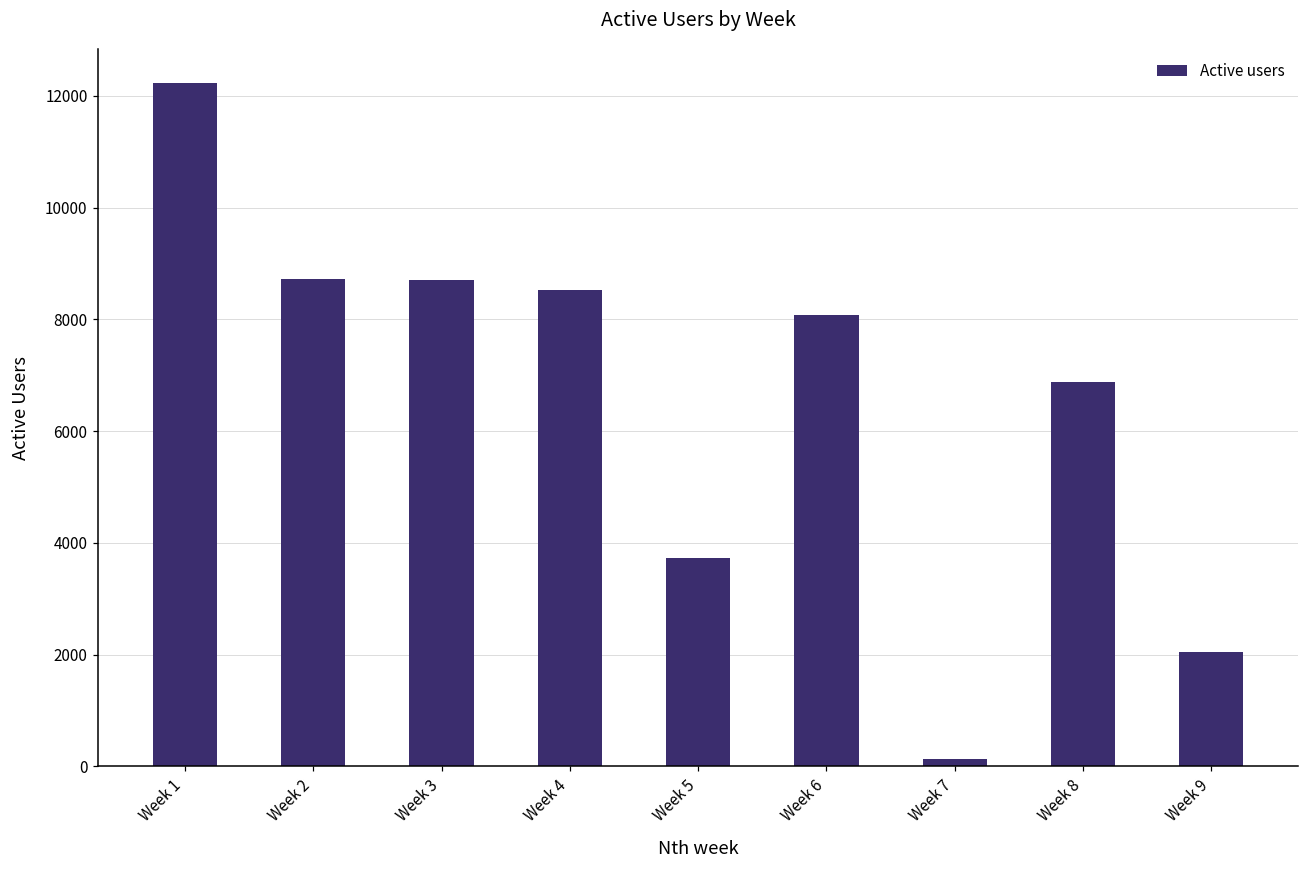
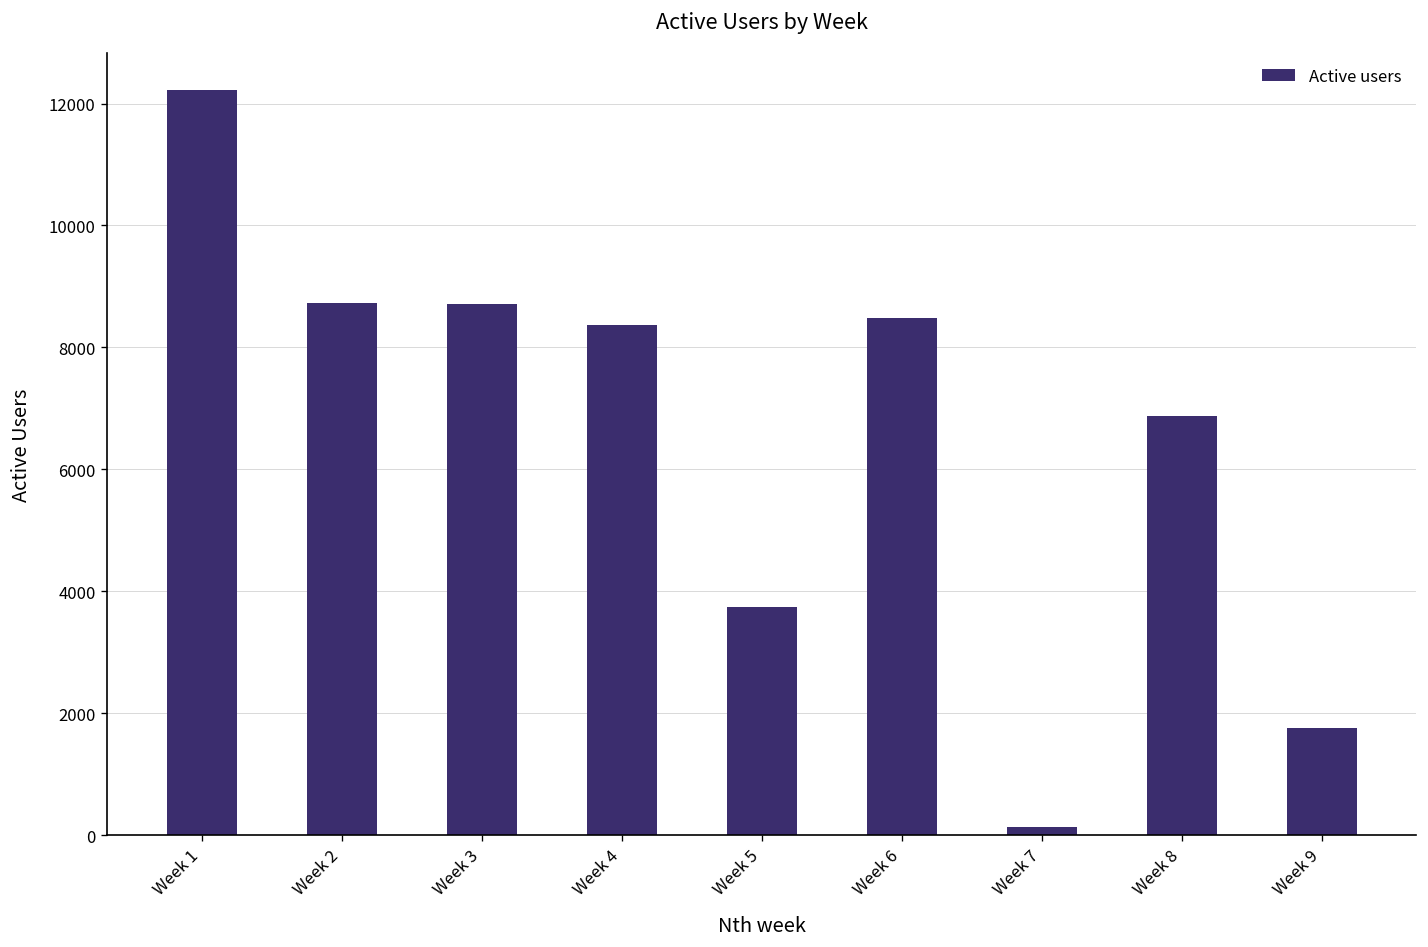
  {
    "Week 1": 12200,
    "Week 2": 8700,
    "Week 3": 8700,
-   "Week 4": 8500,
+   "Week 4": 8400,
    "Week 5": 3700,
-   "Week 6": 8100,
+   "Week 6": 8500,
    "Week 7": 100,
    "Week 8": 6900,
-   "Week 9": 2100
+   "Week 9": 1800
  }
